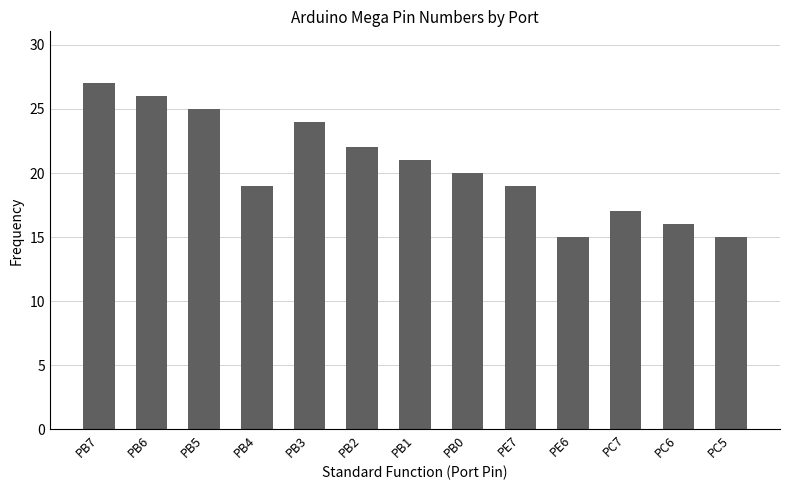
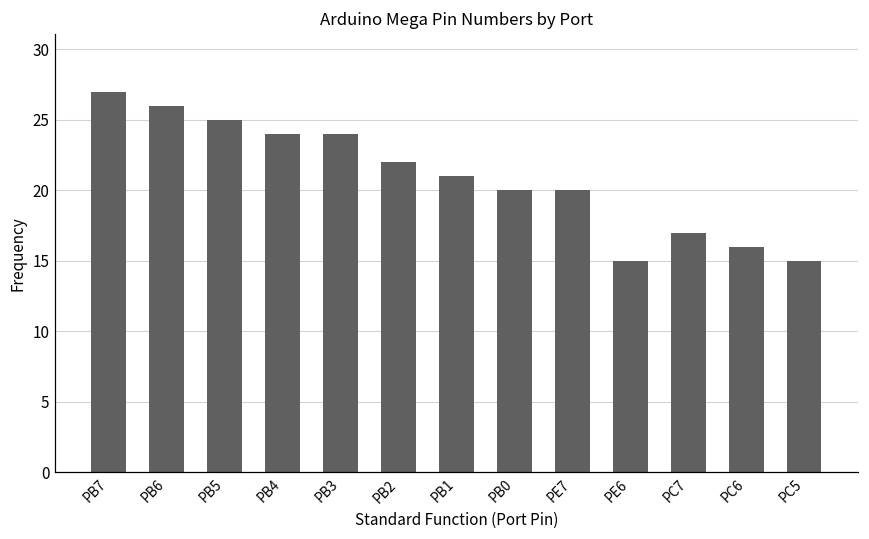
  {
    "PB7": 27,
    "PB6": 26,
    "PB5": 25,
-   "PB4": 19,
+   "PB4": 24,
    "PB3": 24,
    "PB2": 22,
    "PB1": 21,
    "PB0": 20,
-   "PE7": 19,
+   "PE7": 20,
    "PE6": 15,
    "PC7": 17,
    "PC6": 16,
    "PC5": 15
  }
